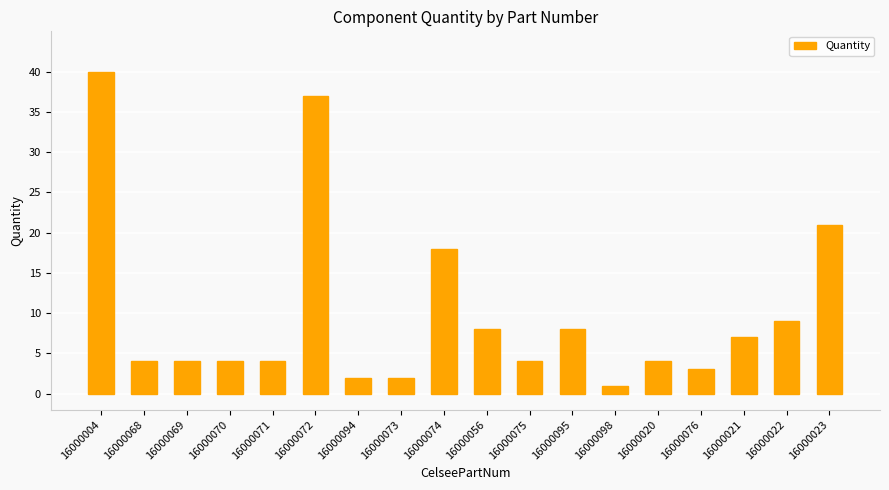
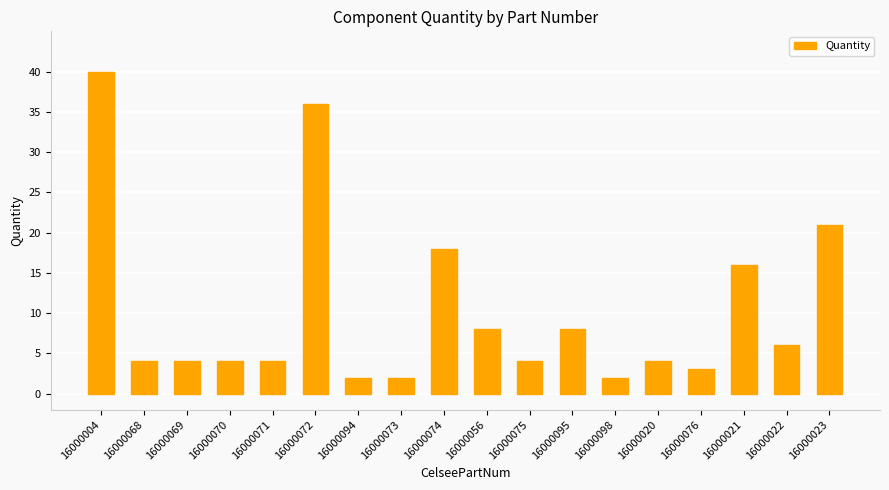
  {
    "16000004": 40,
    "16000068": 4,
    "16000069": 4,
    "16000070": 4,
    "16000071": 4,
-   "16000072": 37,
+   "16000072": 36,
    "16000094": 2,
    "16000073": 2,
    "16000074": 18,
    "16000056": 8,
    "16000075": 4,
    "16000095": 8,
-   "16000098": 1,
+   "16000098": 2,
    "16000020": 4,
    "16000076": 3,
-   "16000021": 7,
-   "16000022": 9,
+   "16000021": 16,
+   "16000022": 6,
    "16000023": 21
  }
